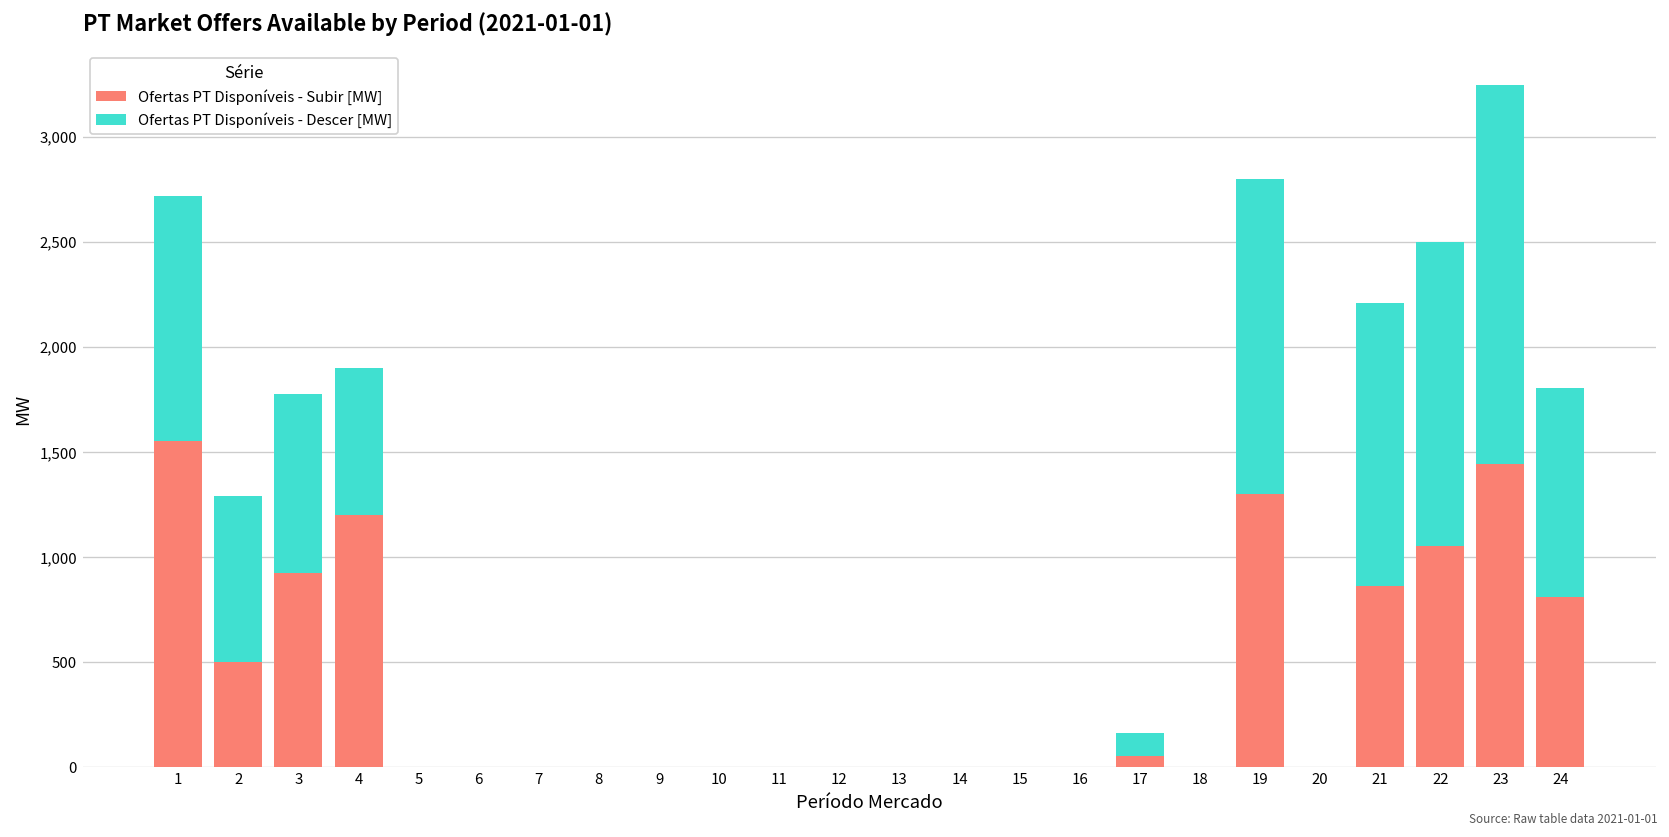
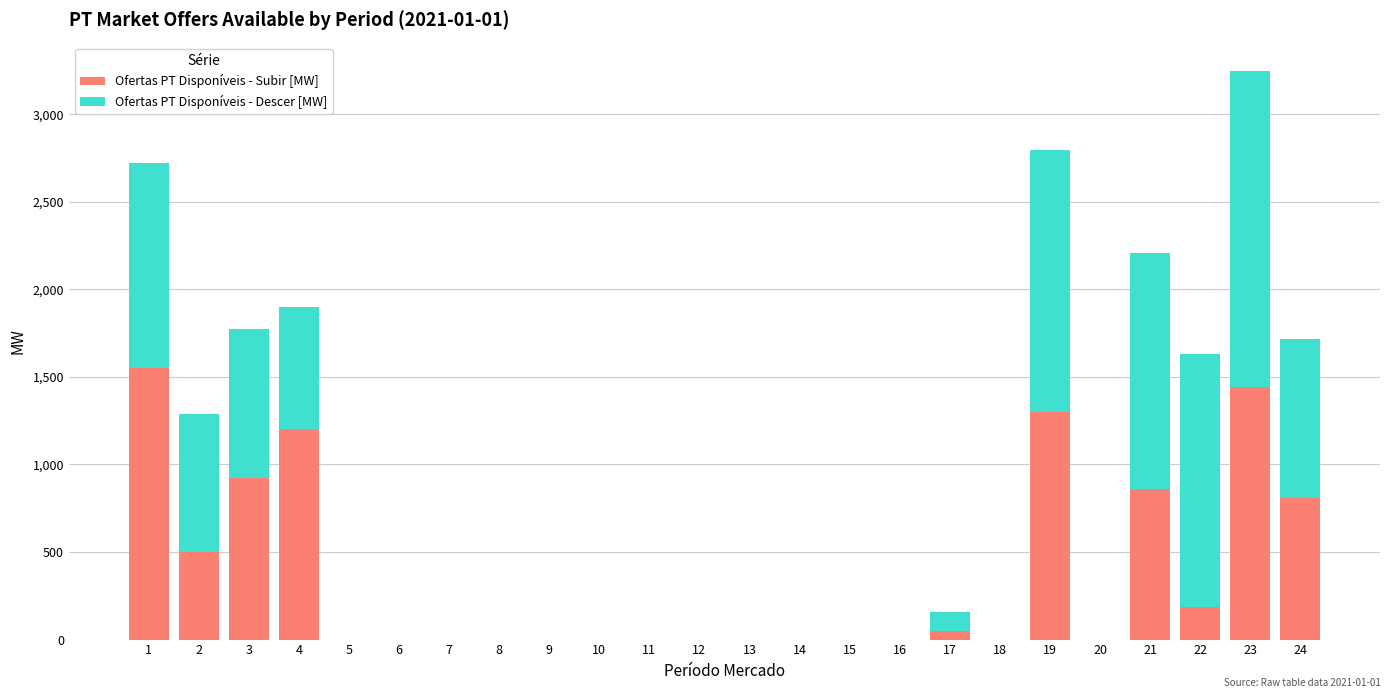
  {
    "Ofertas PT Disponíveis - Subir [MW]": {
      "1": "1,550",
      "2": "500",
      "3": "930",
      "4": "1,200",
      "5": "0",
      "6": "0",
      "7": "0",
      "8": "0",
      "9": "0",
      "10": "0",
      "11": "0",
      "12": "0",
      "13": "0",
      "14": "0",
      "15": "0",
      "16": "0",
      "17": "50",
      "18": "0",
      "19": "1,300",
      "20": "0",
      "21": "860",
-     "22": "1,050",
+     "22": "190",
      "23": "1,440",
      "24": "810"
    },
    "Ofertas PT Disponíveis - Descer [MW]": {
      "1": "1,170",
      "2": "790",
      "3": "850",
      "4": "700",
      "5": "0",
      "6": "0",
      "7": "0",
      "8": "0",
      "9": "0",
      "10": "0",
      "11": "0",
      "12": "0",
      "13": "0",
      "14": "0",
      "15": "0",
      "16": "0",
      "17": "110",
      "18": "0",
      "19": "1,500",
      "20": "0",
      "21": "1,350",
      "22": "1,450",
      "23": "1,810",
-     "24": "1,000"
+     "24": "910"
    }
  }
